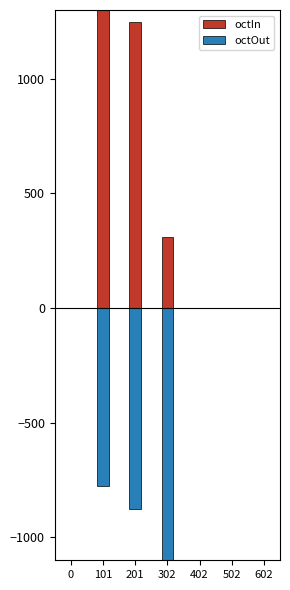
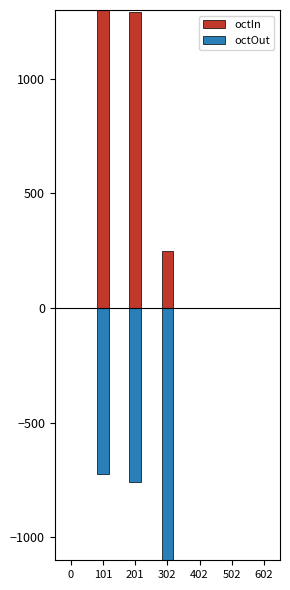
  {
    "octIn": {
      "0": 0,
-     "201": 1250,
-     "302": 310,
+     "201": 1290,
+     "302": 250,
      "402": 0,
      "502": 0,
      "602": 0
    },
    "octOut": {
      "0": 0,
-     "101": -780,
-     "201": -880,
+     "101": -730,
+     "201": -760,
      "402": 0,
      "502": 0,
      "602": 0
    }
  }
